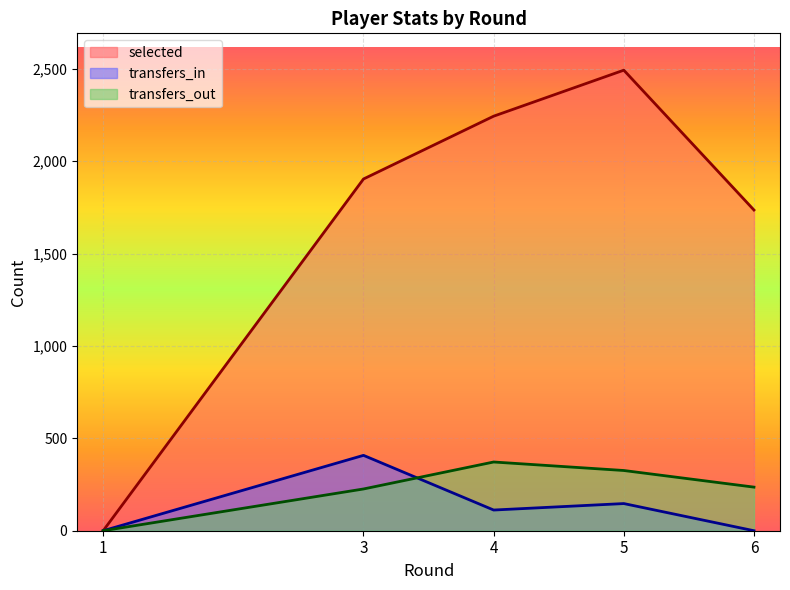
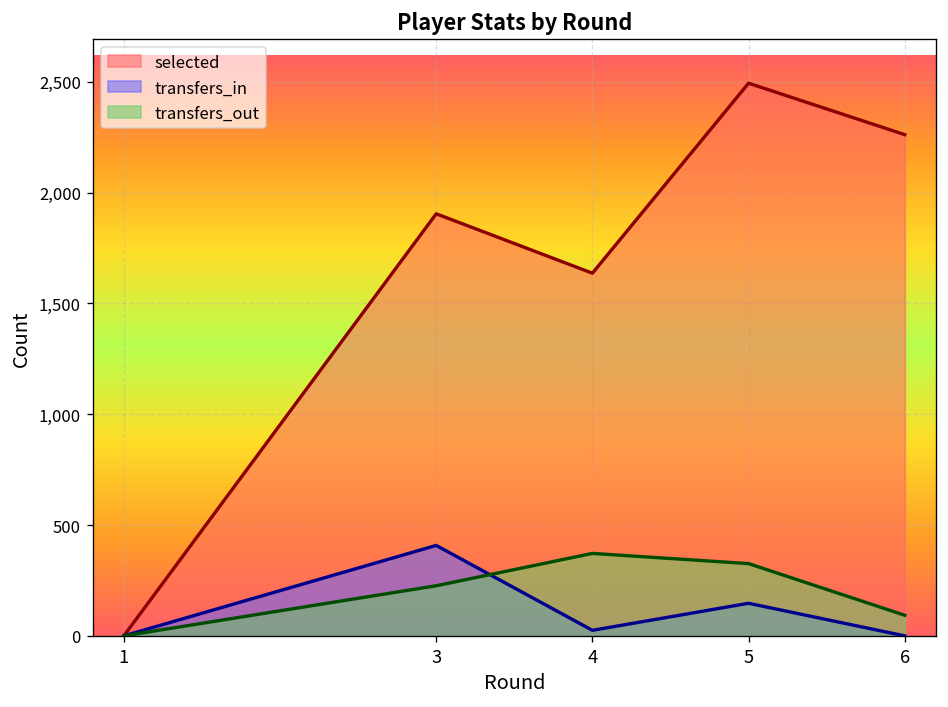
  {
    "selected": {
      "3": "1,900",
-     "4": "2,240",
+     "4": "1,640",
      "5": "2,490",
-     "6": "1,740"
+     "6": "2,260"
    },
    "transfers_in": {
      "3": "410",
-     "4": "110",
+     "4": "30",
      "5": "150",
      "6": "0"
    },
    "transfers_out": {
      "3": "230",
      "4": "370",
      "5": "330",
-     "6": "240"
+     "6": "90"
    }
  }
